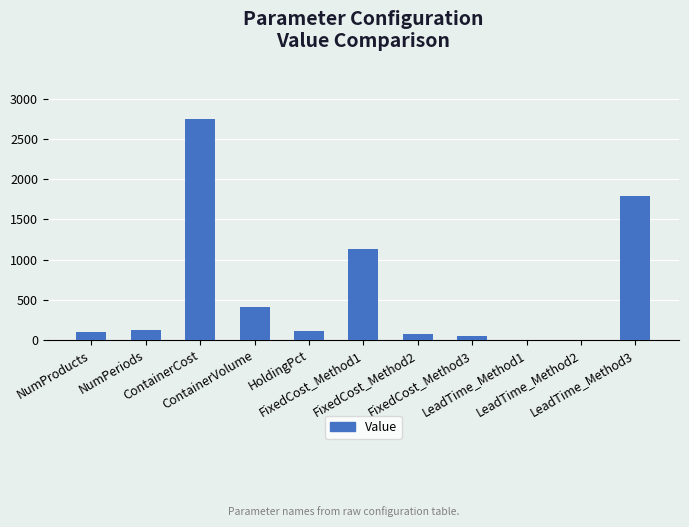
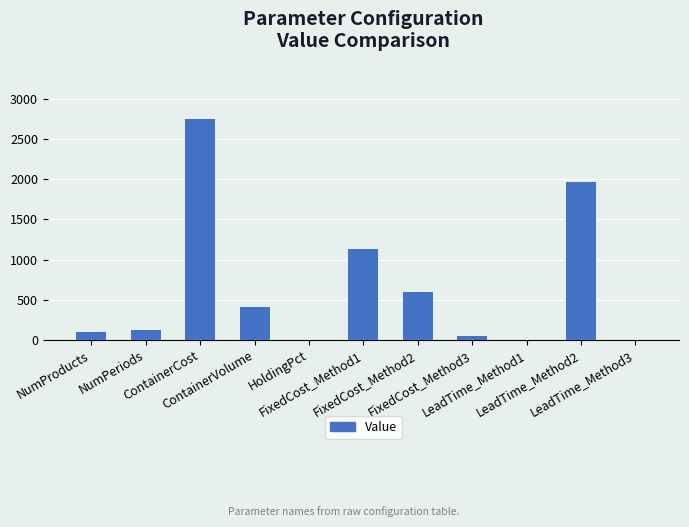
  {
    "NumProducts": 100,
    "NumPeriods": 100,
    "ContainerCost": 2800,
    "ContainerVolume": 400,
-   "HoldingPct": 100,
+   "HoldingPct": 0,
    "FixedCost_Method1": 1100,
-   "FixedCost_Method2": 100,
+   "FixedCost_Method2": 600,
    "FixedCost_Method3": 100,
-   "LeadTime_Method2": 0,
-   "LeadTime_Method3": 1800
+   "LeadTime_Method2": 2000,
+   "LeadTime_Method3": 0
  }
